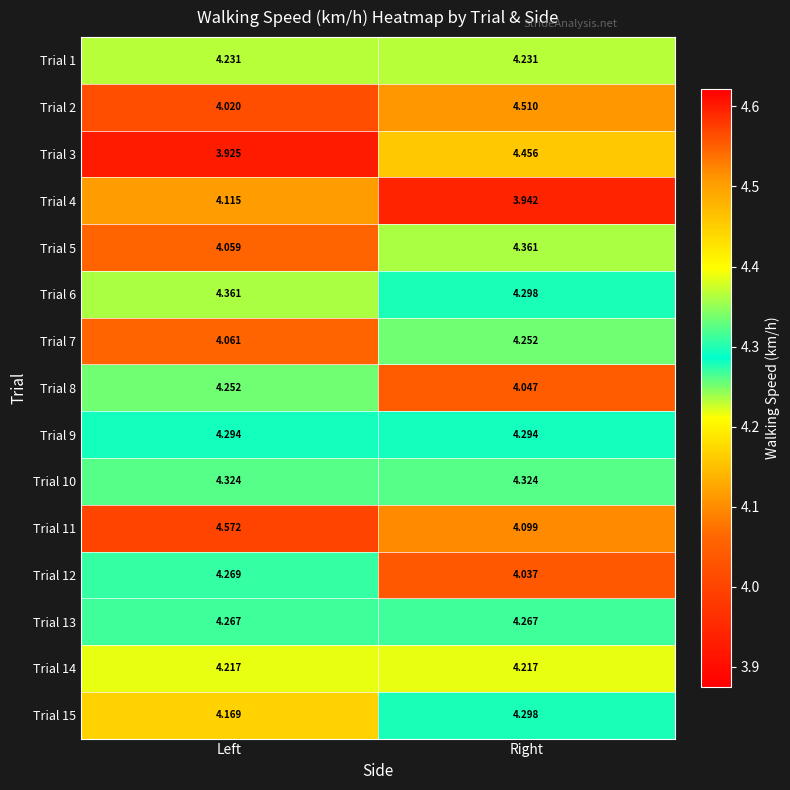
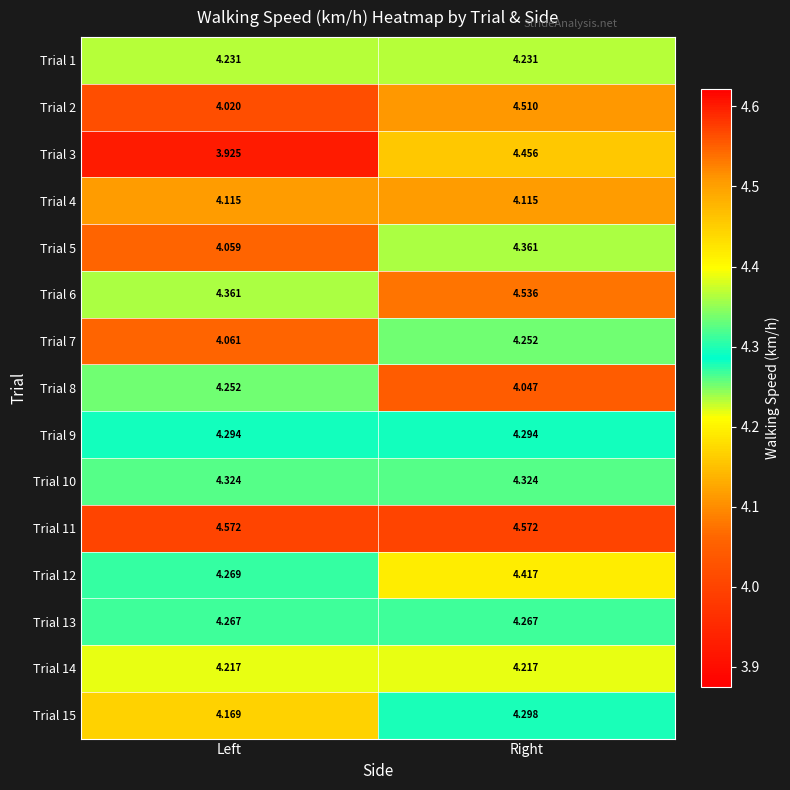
  {
    "Trial 1": {
      "Left": 4.231,
      "Right": 4.231
    },
    "Trial 2": {
      "Left": 4.020,
      "Right": 4.510
    },
    "Trial 3": {
      "Left": 3.925,
      "Right": 4.456
    },
    "Trial 4": {
      "Left": 4.115,
-     "Right": 3.942
+     "Right": 4.115
    },
    "Trial 5": {
      "Left": 4.059,
      "Right": 4.361
    },
    "Trial 6": {
      "Left": 4.361,
-     "Right": 4.298
+     "Right": 4.536
    },
    "Trial 7": {
      "Left": 4.061,
      "Right": 4.252
    },
    "Trial 8": {
      "Left": 4.252,
      "Right": 4.047
    },
    "Trial 9": {
      "Left": 4.294,
      "Right": 4.294
    },
    "Trial 10": {
      "Left": 4.324,
      "Right": 4.324
    },
    "Trial 11": {
      "Left": 4.572,
-     "Right": 4.099
+     "Right": 4.572
    },
    "Trial 12": {
      "Left": 4.269,
-     "Right": 4.037
+     "Right": 4.417
    },
    "Trial 13": {
      "Left": 4.267,
      "Right": 4.267
    },
    "Trial 14": {
      "Left": 4.217,
      "Right": 4.217
    },
    "Trial 15": {
      "Left": 4.169,
      "Right": 4.298
    }
  }
